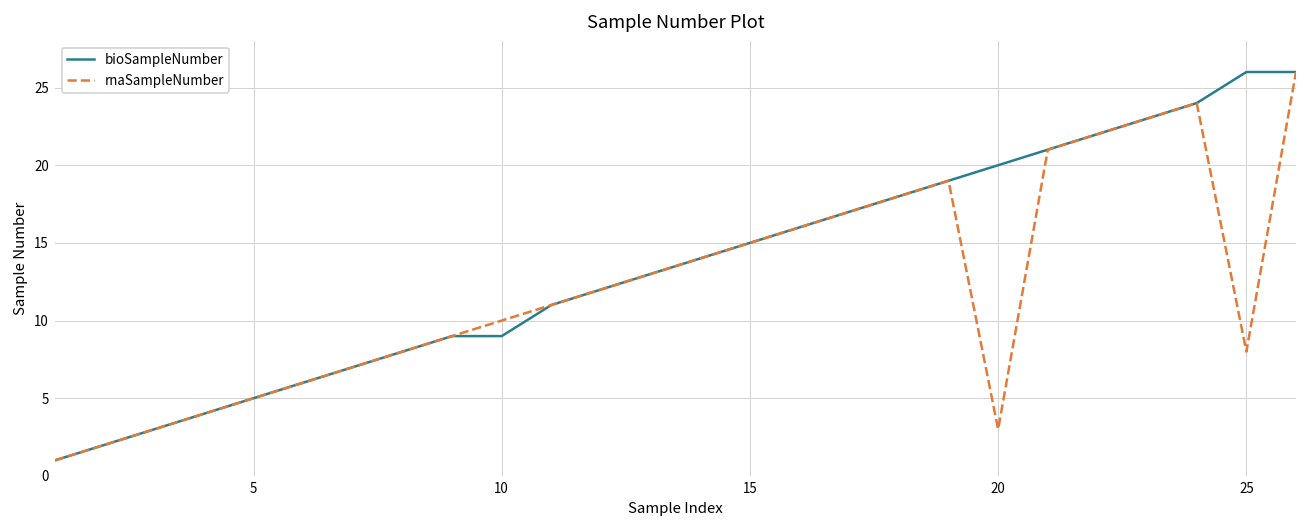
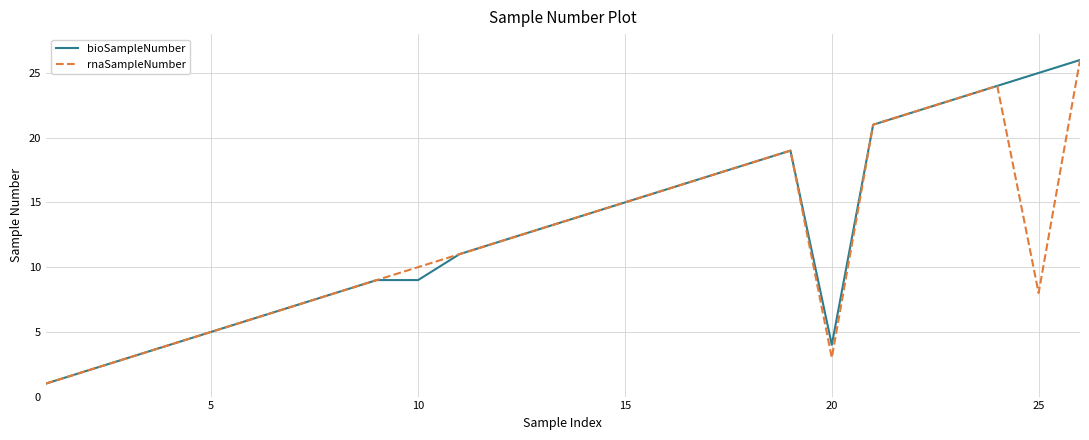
  {
    "bioSampleNumber": {
      "10": 9,
-     "20": 20,
-     "25": 26
+     "20": 4,
+     "25": 25
    },
    "rnaSampleNumber": {
      "10": 10,
      "20": 3,
      "25": 8
    }
  }
